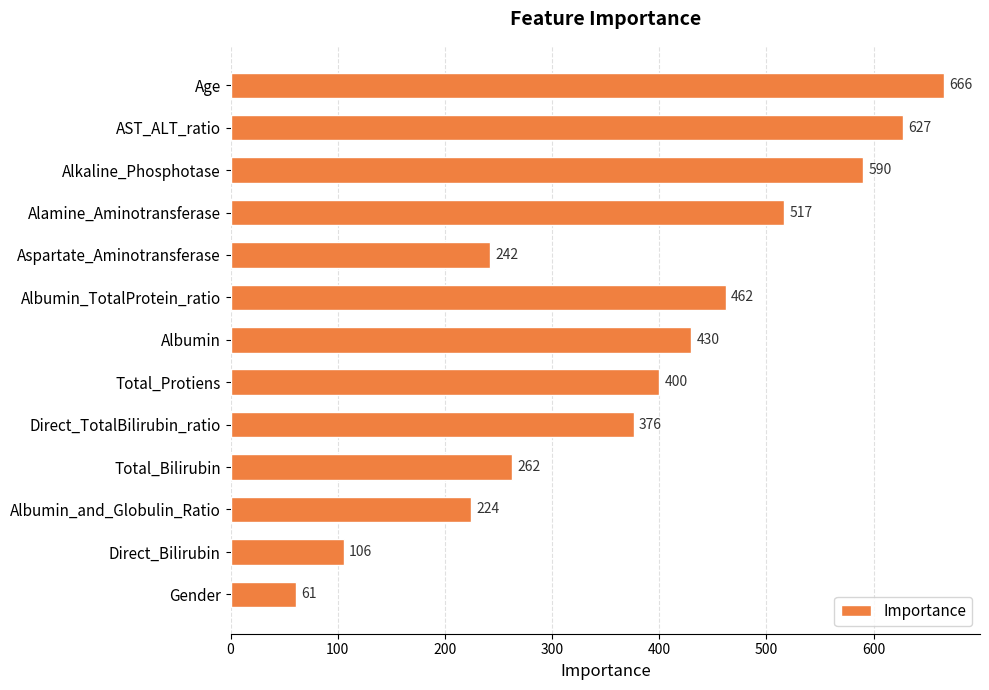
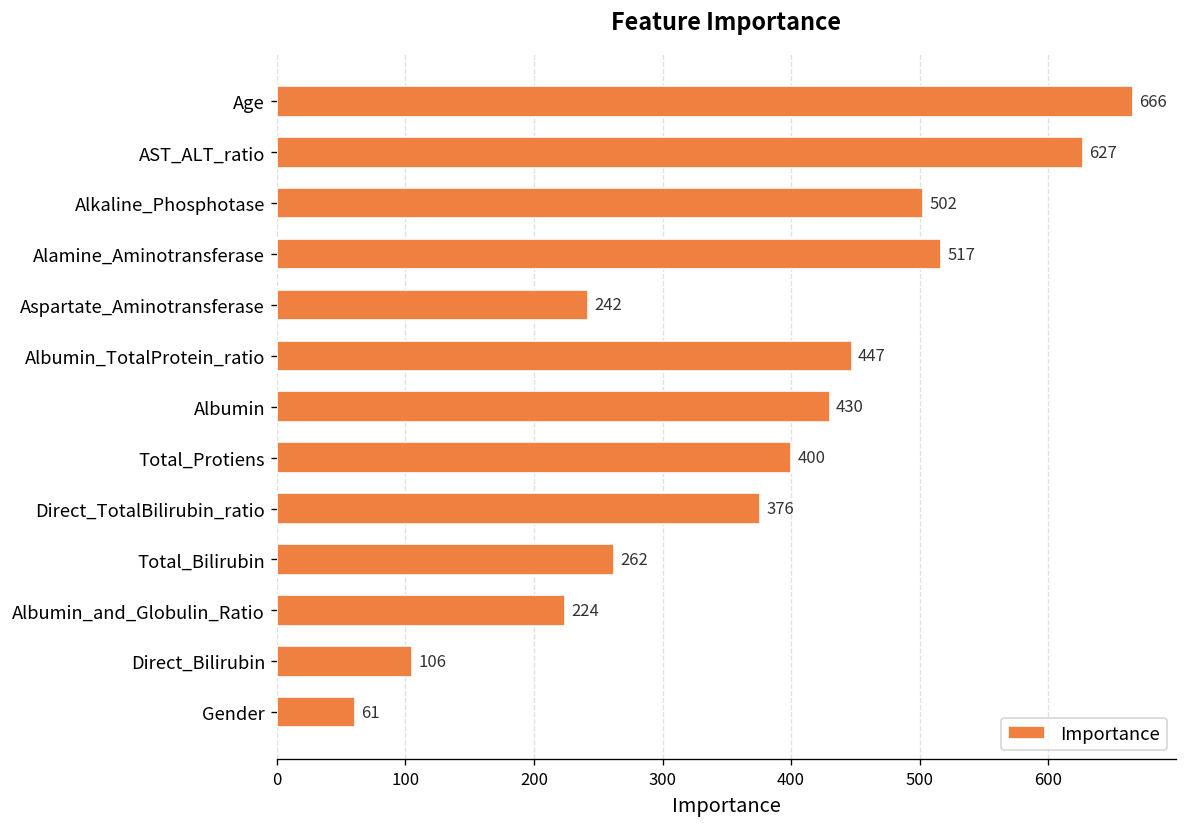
  {
    "Age": 666,
    "AST_ALT_ratio": 627,
-   "Alkaline_Phosphotase": 590,
+   "Alkaline_Phosphotase": 502,
    "Alamine_Aminotransferase": 517,
    "Aspartate_Aminotransferase": 242,
-   "Albumin_TotalProtein_ratio": 462,
+   "Albumin_TotalProtein_ratio": 447,
    "Albumin": 430,
    "Total_Protiens": 400,
    "Direct_TotalBilirubin_ratio": 376,
    "Total_Bilirubin": 262,
    "Albumin_and_Globulin_Ratio": 224,
    "Direct_Bilirubin": 106,
    "Gender": 61
  }
